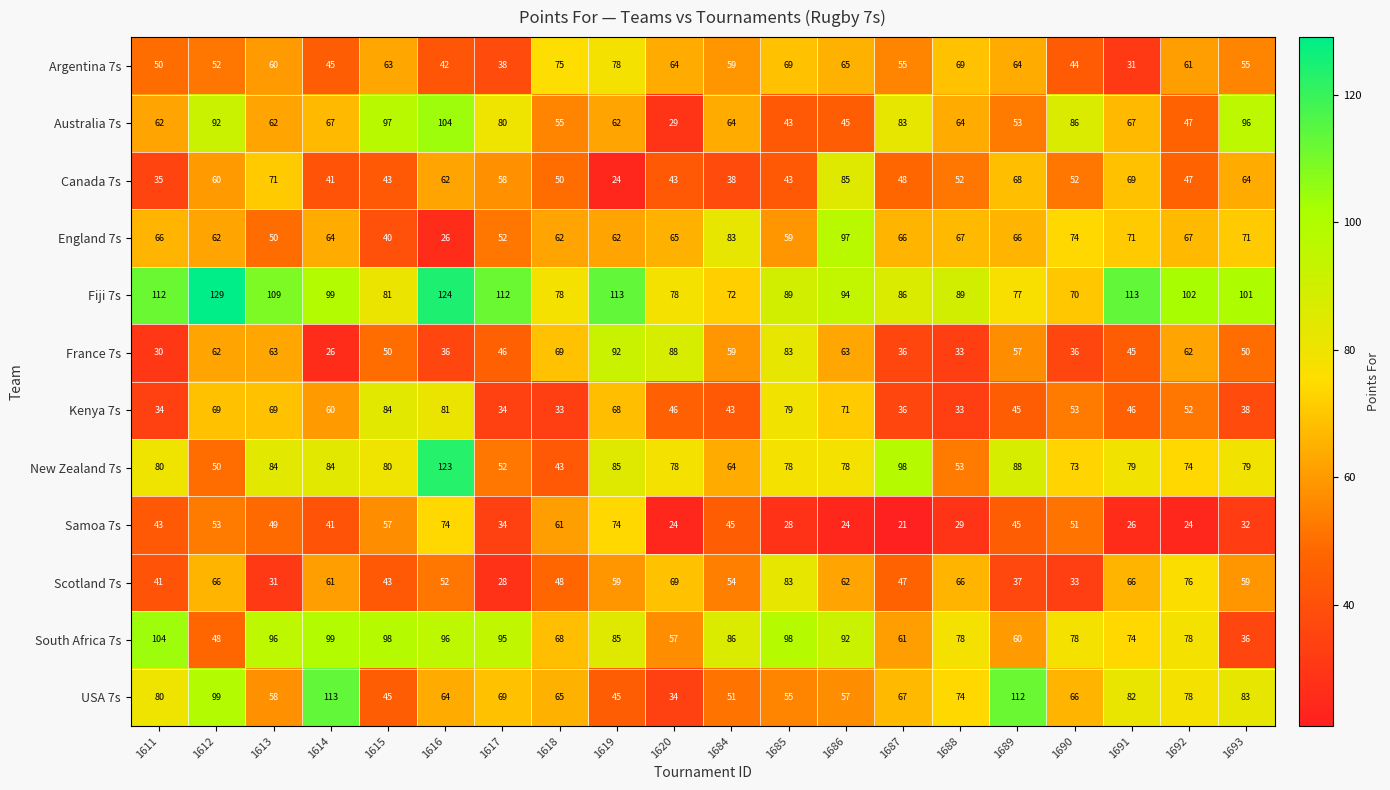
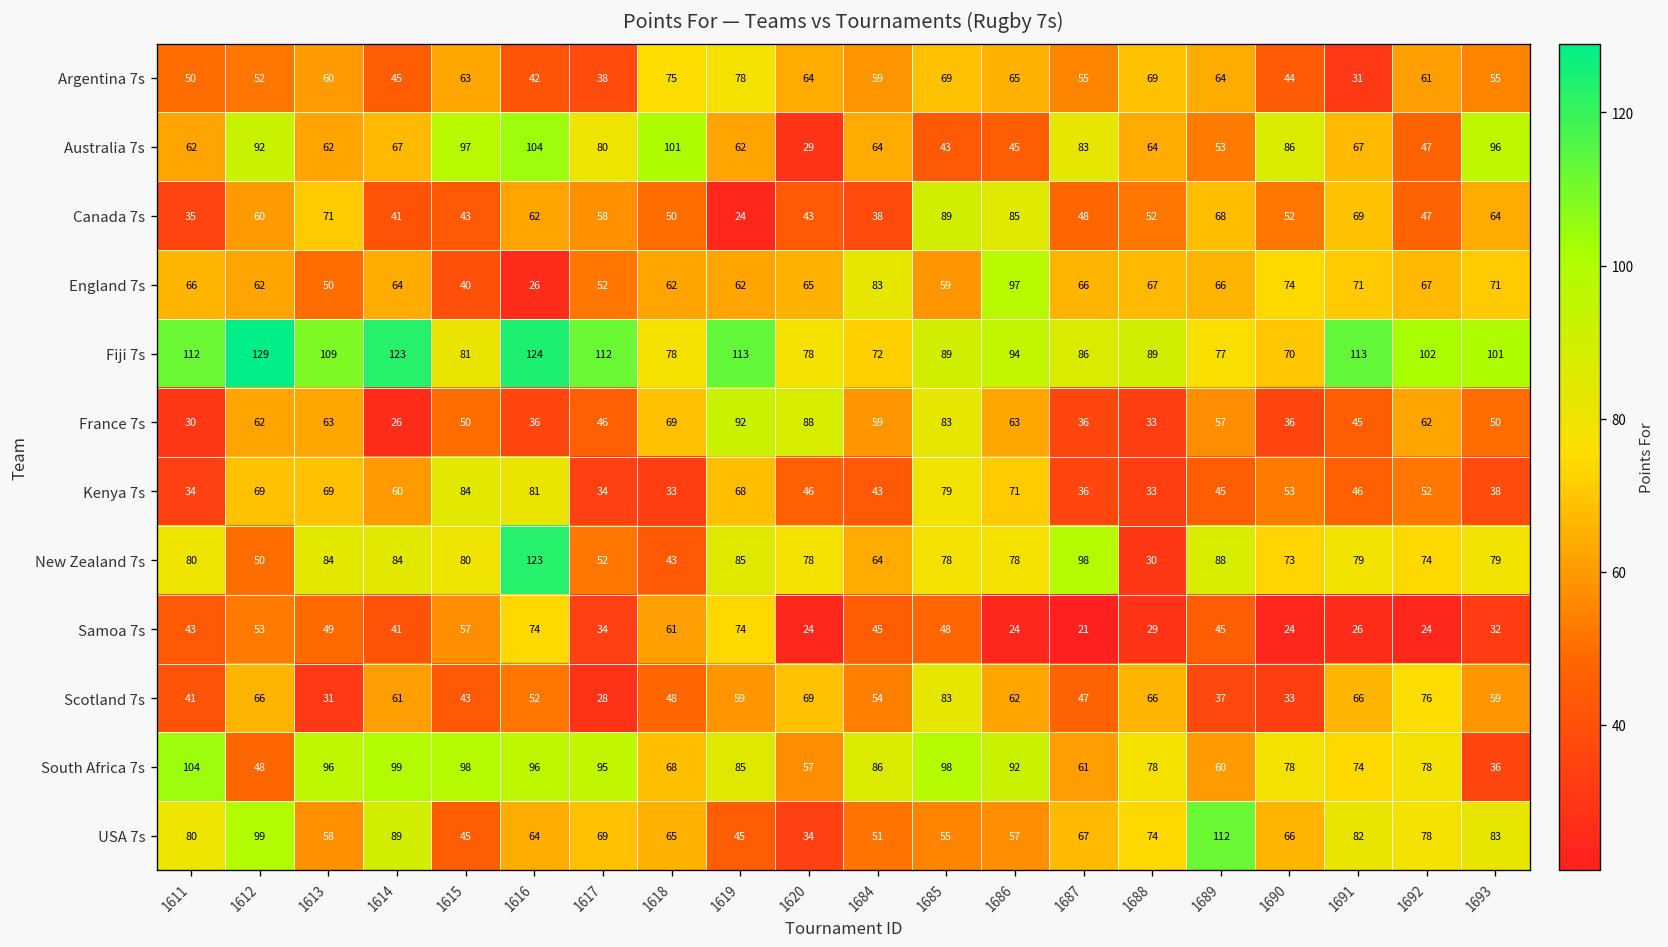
  {
    "Australia 7s": {
      "1611": 62,
      "1612": 92,
      "1613": 62,
      "1614": 67,
      "1615": 97,
      "1616": 104,
      "1617": 80,
-     "1618": 55,
+     "1618": 101,
      "1619": 62,
      "1620": 29,
      "1684": 64,
      "1685": 43,
      "1686": 45,
      "1687": 83,
      "1688": 64,
      "1689": 53,
      "1690": 86,
      "1691": 67,
      "1692": 47,
      "1693": 96
    },
    "Canada 7s": {
      "1611": 35,
      "1612": 60,
      "1613": 71,
      "1614": 41,
      "1615": 43,
      "1616": 62,
      "1617": 58,
      "1618": 50,
      "1619": 24,
      "1620": 43,
      "1684": 38,
-     "1685": 43,
+     "1685": 89,
      "1686": 85,
      "1687": 48,
      "1688": 52,
      "1689": 68,
      "1690": 52,
      "1691": 69,
      "1692": 47,
      "1693": 64
    },
    "Fiji 7s": {
      "1611": 112,
      "1612": 129,
      "1613": 109,
-     "1614": 99,
+     "1614": 123,
      "1615": 81,
      "1616": 124,
      "1617": 112,
      "1618": 78,
      "1619": 113,
      "1620": 78,
      "1684": 72,
      "1685": 89,
      "1686": 94,
      "1687": 86,
      "1688": 89,
      "1689": 77,
      "1690": 70,
      "1691": 113,
      "1692": 102,
      "1693": 101
    },
    "New Zealand 7s": {
      "1611": 80,
      "1612": 50,
      "1613": 84,
      "1614": 84,
      "1615": 80,
      "1616": 123,
      "1617": 52,
      "1618": 43,
      "1619": 85,
      "1620": 78,
      "1684": 64,
      "1685": 78,
      "1686": 78,
      "1687": 98,
-     "1688": 53,
+     "1688": 30,
      "1689": 88,
      "1690": 73,
      "1691": 79,
      "1692": 74,
      "1693": 79
    },
    "Samoa 7s": {
      "1611": 43,
      "1612": 53,
      "1613": 49,
      "1614": 41,
      "1615": 57,
      "1616": 74,
      "1617": 34,
      "1618": 61,
      "1619": 74,
      "1620": 24,
      "1684": 45,
-     "1685": 28,
+     "1685": 48,
      "1686": 24,
      "1687": 21,
      "1688": 29,
      "1689": 45,
-     "1690": 51,
+     "1690": 24,
      "1691": 26,
      "1692": 24,
      "1693": 32
    },
    "USA 7s": {
      "1611": 80,
      "1612": 99,
      "1613": 58,
-     "1614": 113,
+     "1614": 89,
      "1615": 45,
      "1616": 64,
      "1617": 69,
      "1618": 65,
      "1619": 45,
      "1620": 34,
      "1684": 51,
      "1685": 55,
      "1686": 57,
      "1687": 67,
      "1688": 74,
      "1689": 112,
      "1690": 66,
      "1691": 82,
      "1692": 78,
      "1693": 83
    }
  }
